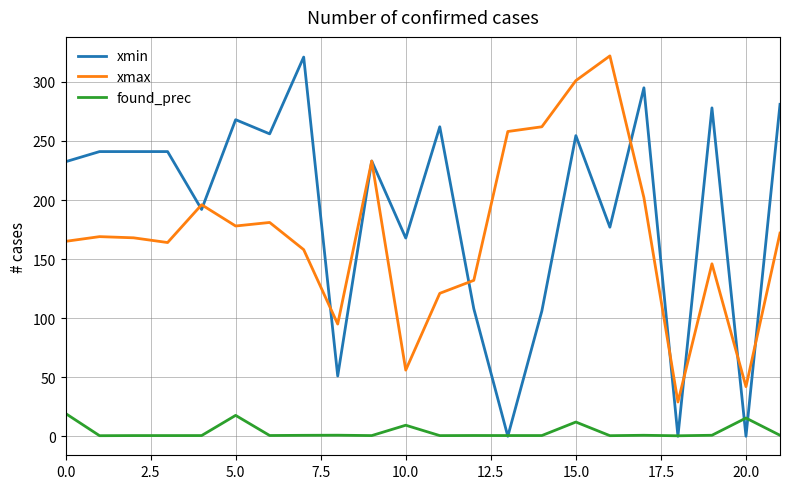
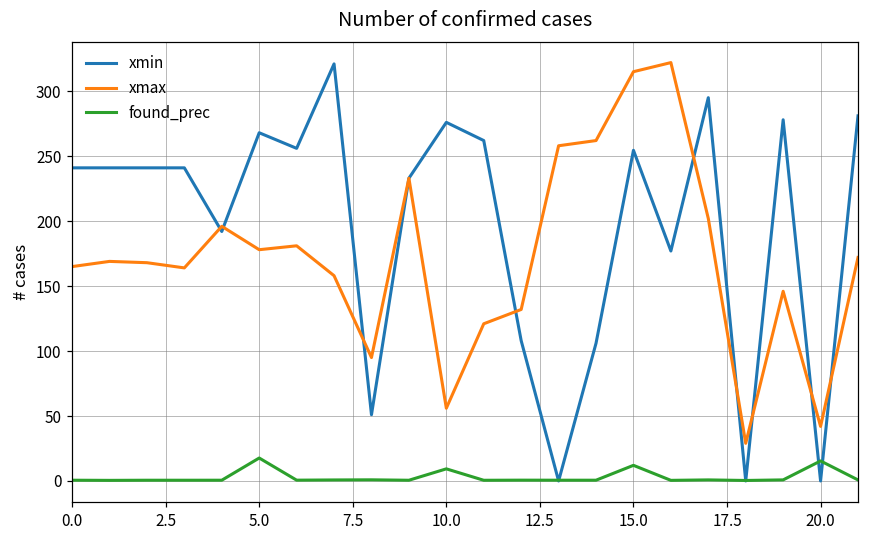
  {
    "xmin": {
-     "0.0": 232,
+     "0.0": 241,
      "5.0": 268,
-     "10.0": 168,
+     "10.0": 276,
      "15.0": 255,
      "20.0": 0
    },
    "xmax": {
      "0.0": 165,
      "5.0": 178,
      "10.0": 56,
-     "15.0": 301,
+     "15.0": 315,
      "20.0": 42
    },
    "found_prec": {
-     "0.0": 19,
+     "0.0": 1,
      "5.0": 18,
      "10.0": 9,
      "15.0": 12,
      "20.0": 15
    }
  }
